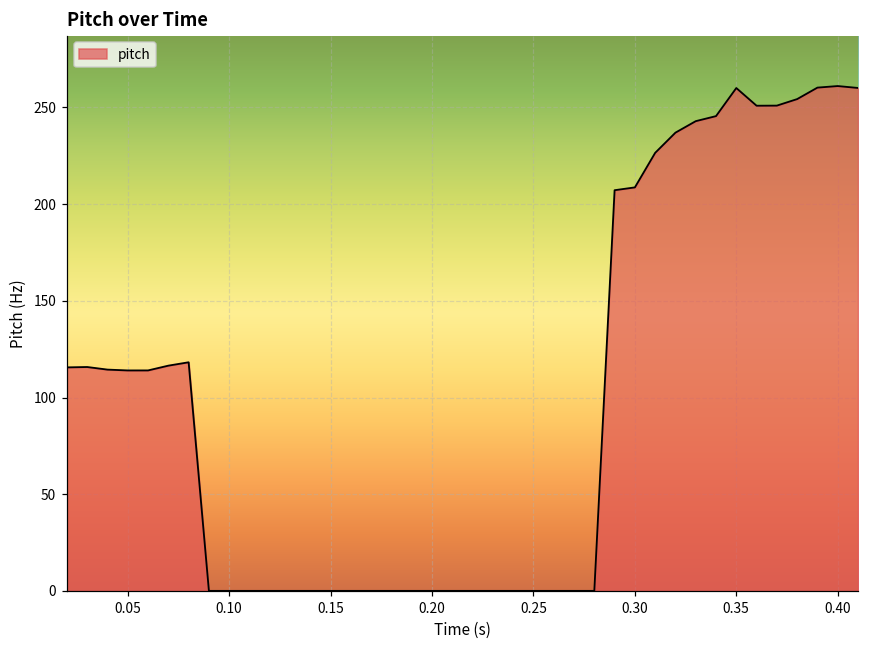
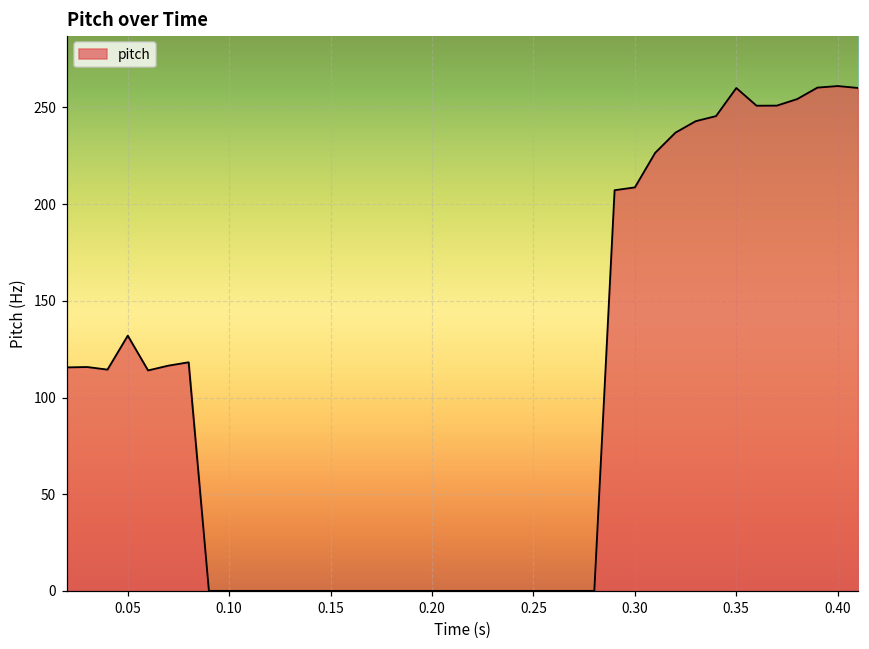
  {
-   "0.05": 114,
+   "0.05": 132,
    "0.10": 0,
    "0.15": 0,
    "0.20": 0,
    "0.25": 0,
    "0.30": 209,
    "0.35": 260,
    "0.40": 261
  }
